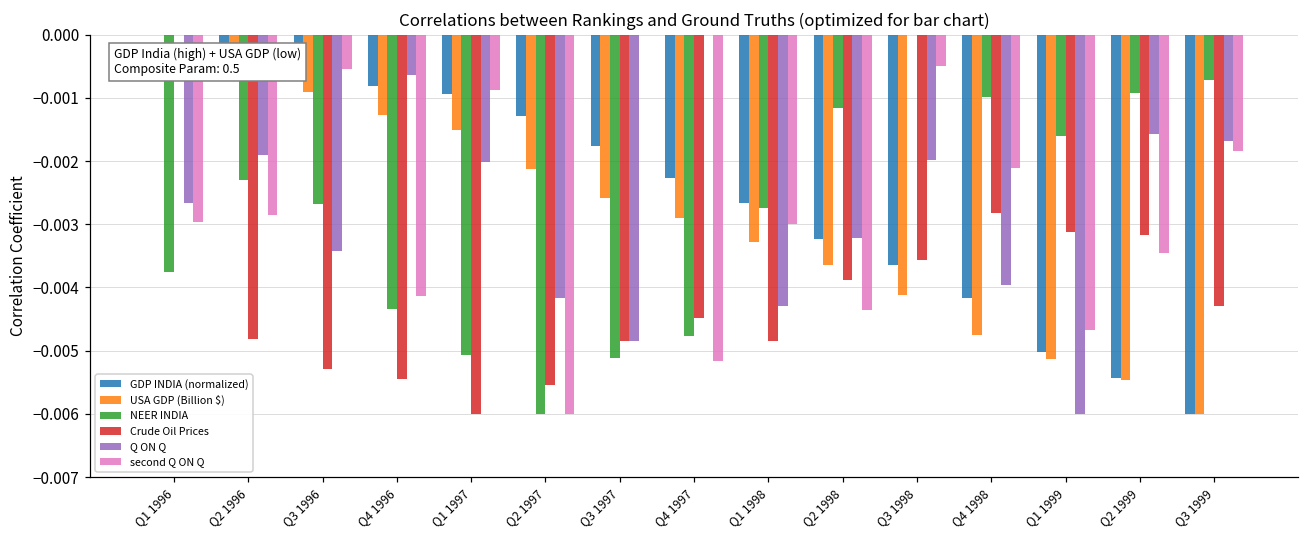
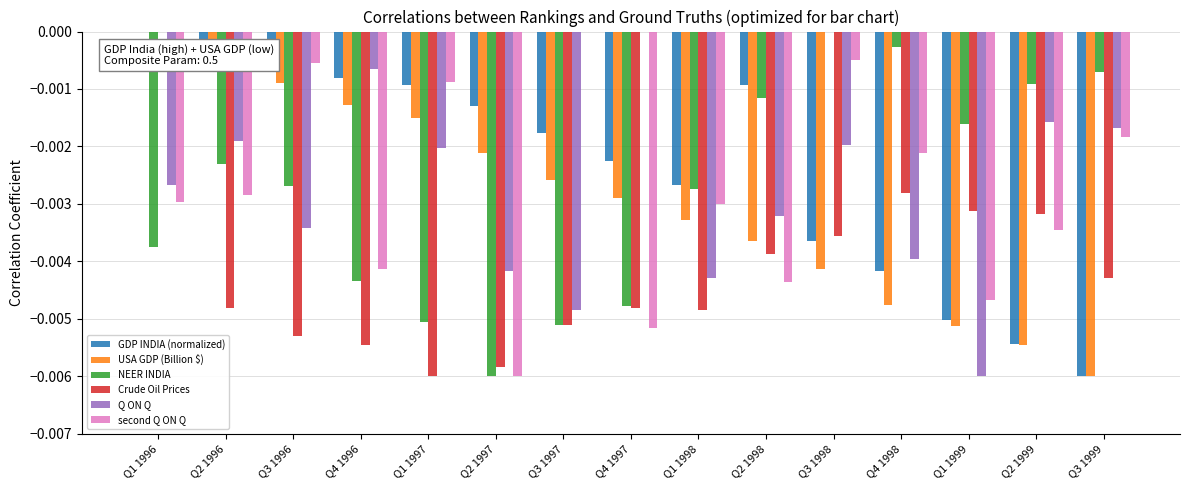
  {
    "GDP INDIA (normalized)": {
      "Q1 1996": 0.0000,
      "Q4 1996": -0.0008,
      "Q1 1997": -0.0009,
      "Q2 1997": -0.0013,
      "Q3 1997": -0.0018,
      "Q4 1997": -0.0023,
      "Q1 1998": -0.0027,
-     "Q2 1998": -0.0032,
+     "Q2 1998": -0.0009,
      "Q3 1998": -0.0036,
      "Q4 1998": -0.0042,
      "Q1 1999": -0.0050,
      "Q2 1999": -0.0054,
      "Q3 1999": -0.0060
    },
    "USA GDP (Billion $)": {
      "Q1 1996": 0.0000,
      "Q3 1996": -0.0009,
      "Q4 1996": -0.0013,
      "Q1 1997": -0.0015,
      "Q2 1997": -0.0021,
      "Q3 1997": -0.0026,
      "Q4 1997": -0.0029,
      "Q1 1998": -0.0033,
      "Q2 1998": -0.0036,
      "Q3 1998": -0.0041,
      "Q4 1998": -0.0048,
      "Q1 1999": -0.0051,
      "Q2 1999": -0.0055,
      "Q3 1999": -0.0060
    },
    "NEER INDIA": {
      "Q1 1996": -0.0038,
      "Q2 1996": -0.0023,
      "Q3 1996": -0.0027,
      "Q4 1996": -0.0043,
      "Q1 1997": -0.0051,
      "Q2 1997": -0.0060,
      "Q3 1997": -0.0051,
      "Q4 1997": -0.0048,
      "Q1 1998": -0.0027,
      "Q2 1998": -0.0012,
      "Q3 1998": 0.0000,
-     "Q4 1998": -0.0010,
+     "Q4 1998": -0.0003,
      "Q1 1999": -0.0016,
      "Q2 1999": -0.0009,
      "Q3 1999": -0.0007
    },
    "Crude Oil Prices": {
      "Q1 1996": 0.0000,
      "Q2 1996": -0.0048,
      "Q3 1996": -0.0053,
      "Q4 1996": -0.0055,
      "Q1 1997": -0.0060,
-     "Q2 1997": -0.0055,
-     "Q3 1997": -0.0048,
-     "Q4 1997": -0.0045,
+     "Q2 1997": -0.0058,
+     "Q3 1997": -0.0051,
+     "Q4 1997": -0.0048,
      "Q1 1998": -0.0048,
      "Q2 1998": -0.0039,
      "Q3 1998": -0.0036,
      "Q4 1998": -0.0028,
      "Q1 1999": -0.0031,
      "Q2 1999": -0.0032,
      "Q3 1999": -0.0043
    },
    "Q ON Q": {
      "Q1 1996": -0.0027,
      "Q2 1996": -0.0019,
      "Q3 1996": -0.0034,
      "Q4 1996": -0.0006,
      "Q1 1997": -0.0020,
      "Q2 1997": -0.0042,
      "Q3 1997": -0.0048,
      "Q4 1997": 0.0000,
      "Q1 1998": -0.0043,
      "Q2 1998": -0.0032,
      "Q3 1998": -0.0020,
      "Q4 1998": -0.0040,
      "Q1 1999": -0.0060,
      "Q2 1999": -0.0016,
      "Q3 1999": -0.0017
    },
    "second Q ON Q": {
      "Q1 1996": -0.0030,
      "Q2 1996": -0.0028,
      "Q3 1996": -0.0005,
      "Q4 1996": -0.0041,
      "Q1 1997": -0.0009,
      "Q2 1997": -0.0060,
      "Q3 1997": 0.0000,
      "Q4 1997": -0.0052,
      "Q1 1998": -0.0030,
      "Q2 1998": -0.0044,
      "Q3 1998": -0.0005,
      "Q4 1998": -0.0021,
      "Q1 1999": -0.0047,
      "Q2 1999": -0.0035,
      "Q3 1999": -0.0018
    }
  }
